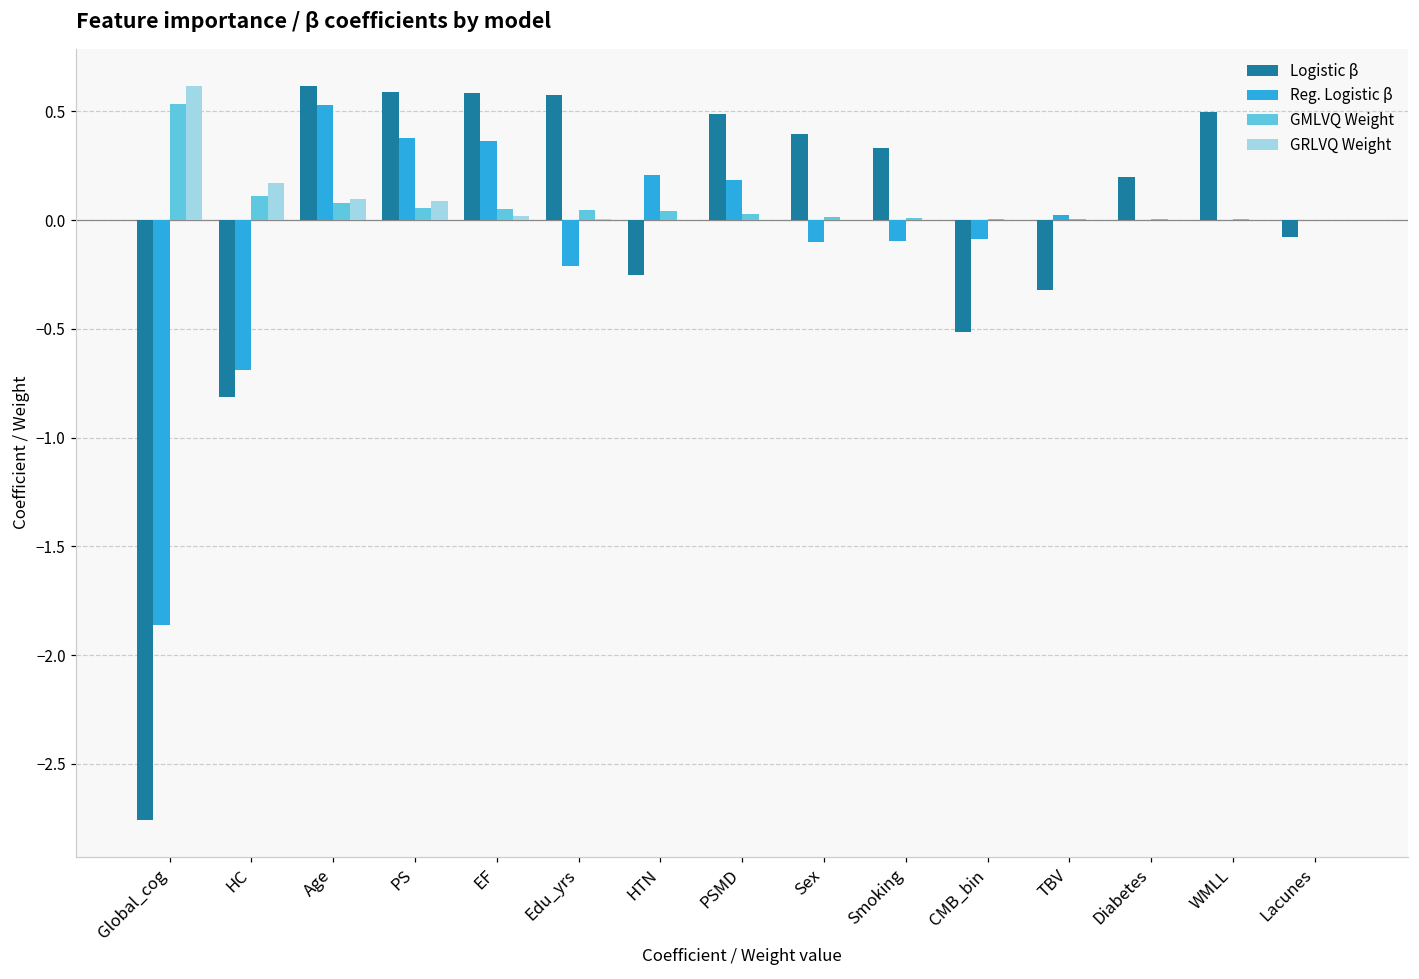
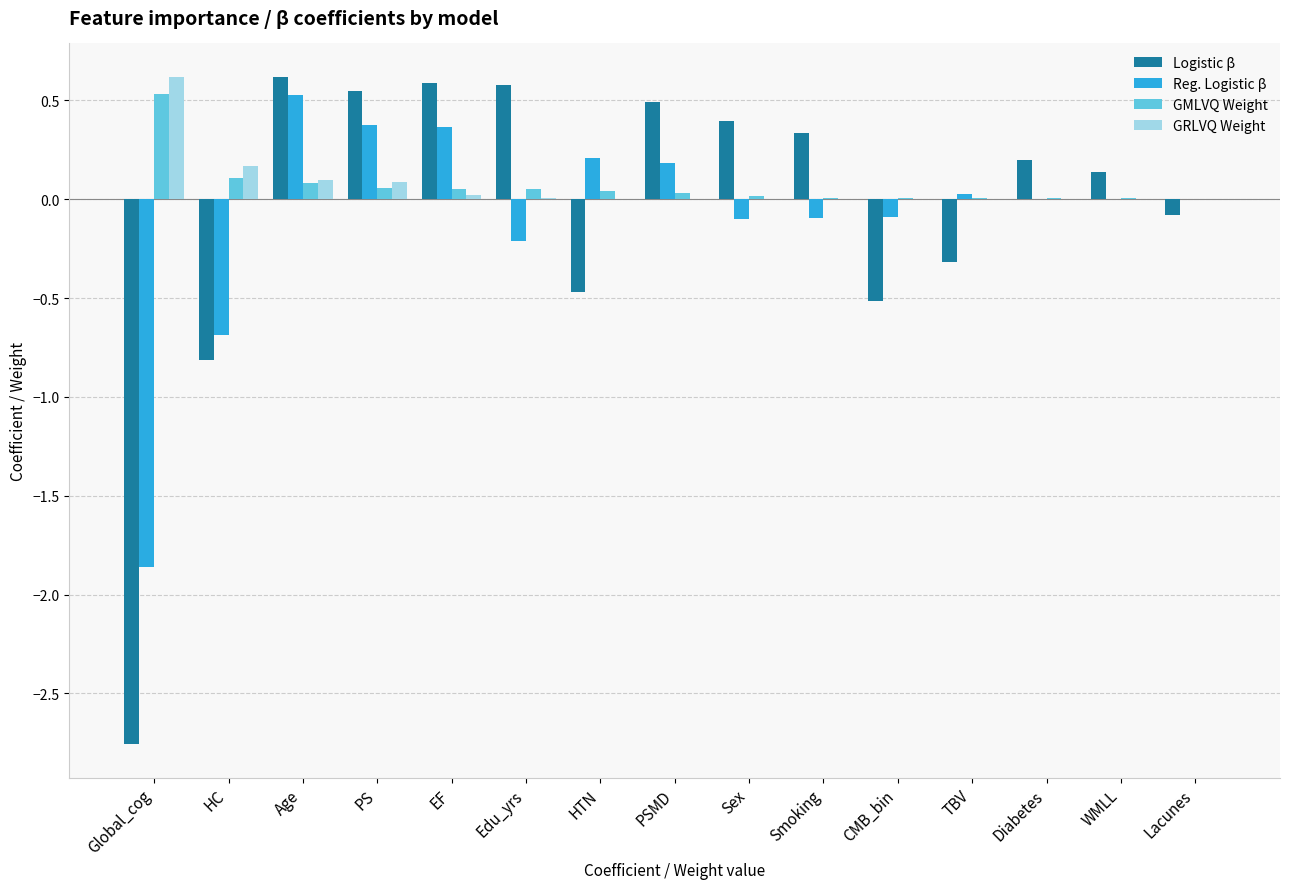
  {
    "Logistic β": {
      "Global_cog": -2.76,
      "HC": -0.81,
      "Age": 0.62,
-     "PS": 0.59,
+     "PS": 0.55,
      "EF": 0.59,
      "Edu_yrs": 0.58,
-     "HTN": -0.25,
+     "HTN": -0.47,
      "PSMD": 0.49,
      "Sex": 0.40,
      "Smoking": 0.33,
      "CMB_bin": -0.52,
      "TBV": -0.32,
      "Diabetes": 0.20,
-     "WMLL": 0.50,
+     "WMLL": 0.14,
      "Lacunes": -0.08
    },
    "GRLVQ Weight": {
      "Global_cog": 0.62,
      "HC": 0.17,
      "Age": 0.10,
      "PS": 0.09,
      "EF": 0.02
    }
  }
